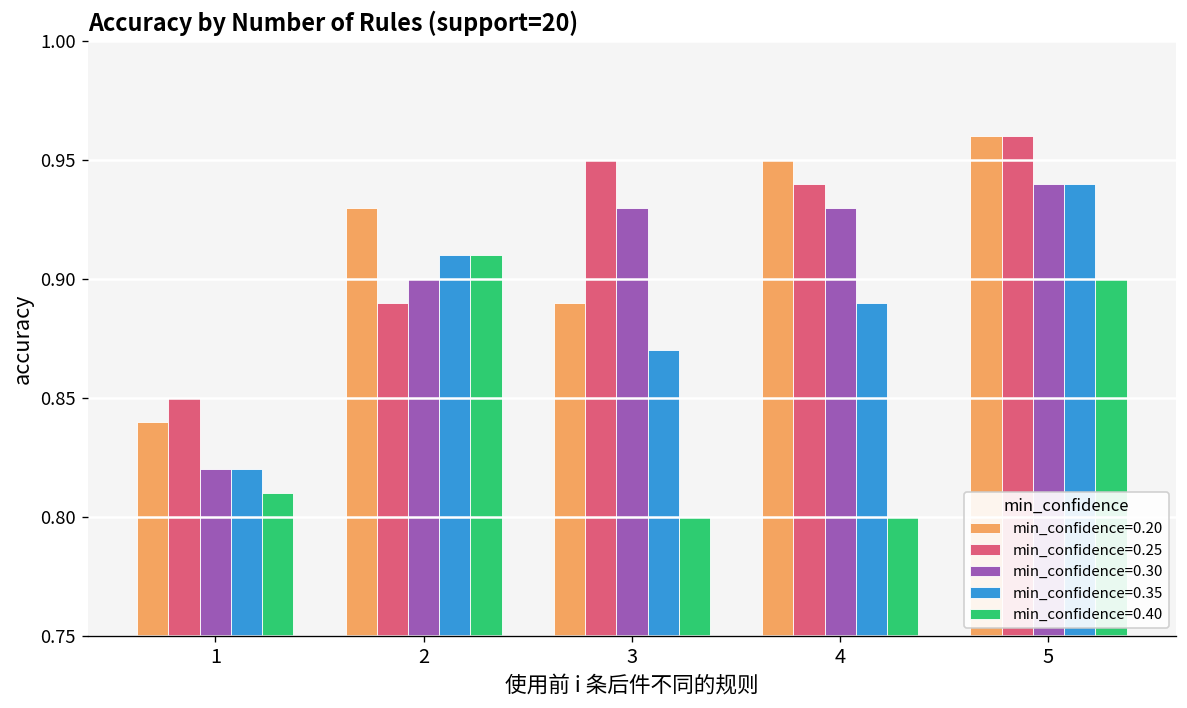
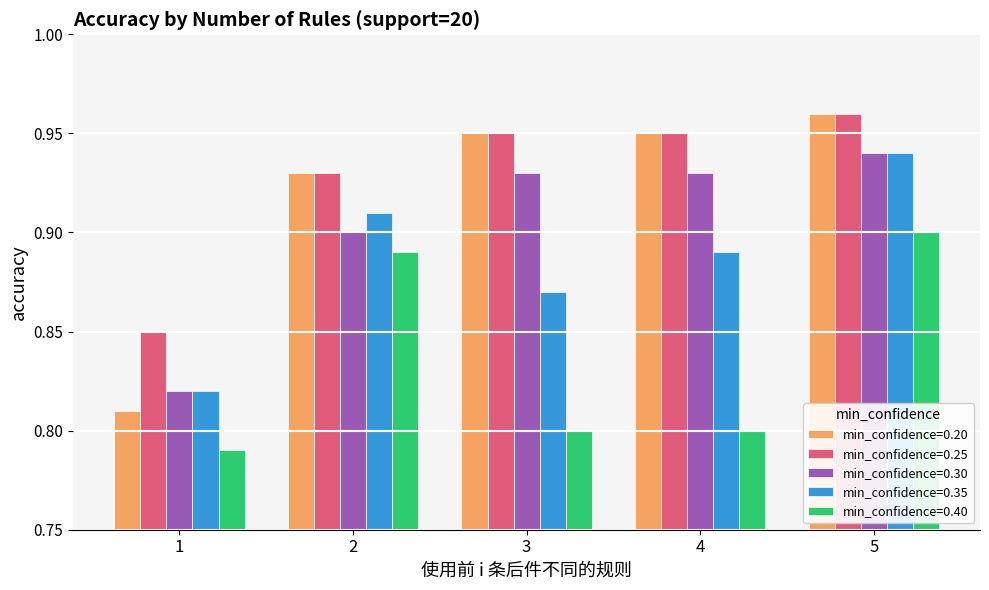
  {
    "min_confidence=0.20": {
-     "1": 0.84,
+     "1": 0.81,
      "2": 0.93,
-     "3": 0.89,
+     "3": 0.95,
      "4": 0.95,
      "5": 0.96
    },
    "min_confidence=0.25": {
      "1": 0.85,
-     "2": 0.89,
+     "2": 0.93,
      "3": 0.95,
-     "4": 0.94,
+     "4": 0.95,
      "5": 0.96
    },
    "min_confidence=0.30": {
      "1": 0.82,
      "2": 0.90,
      "3": 0.93,
      "4": 0.93,
      "5": 0.94
    },
    "min_confidence=0.35": {
      "1": 0.82,
      "2": 0.91,
      "3": 0.87,
      "4": 0.89,
      "5": 0.94
    },
    "min_confidence=0.40": {
-     "1": 0.81,
-     "2": 0.91,
+     "1": 0.79,
+     "2": 0.89,
      "3": 0.80,
      "4": 0.80,
      "5": 0.90
    }
  }
